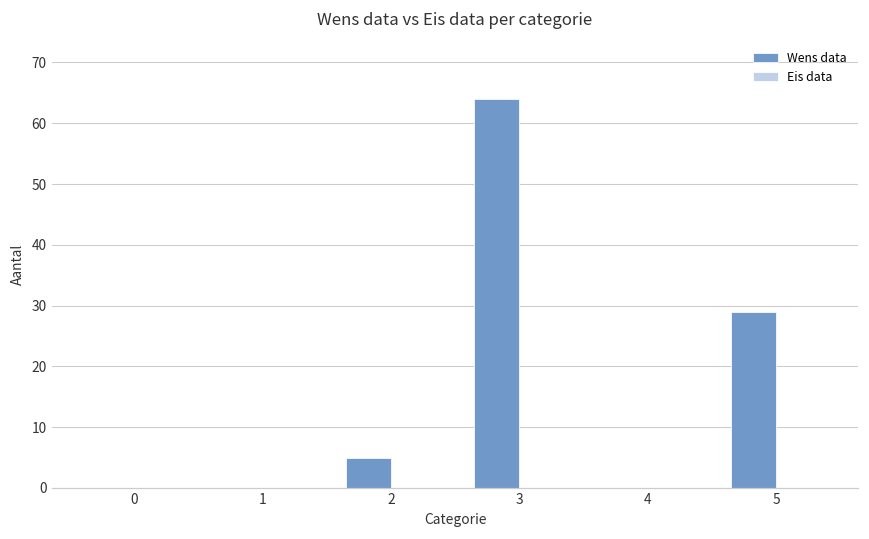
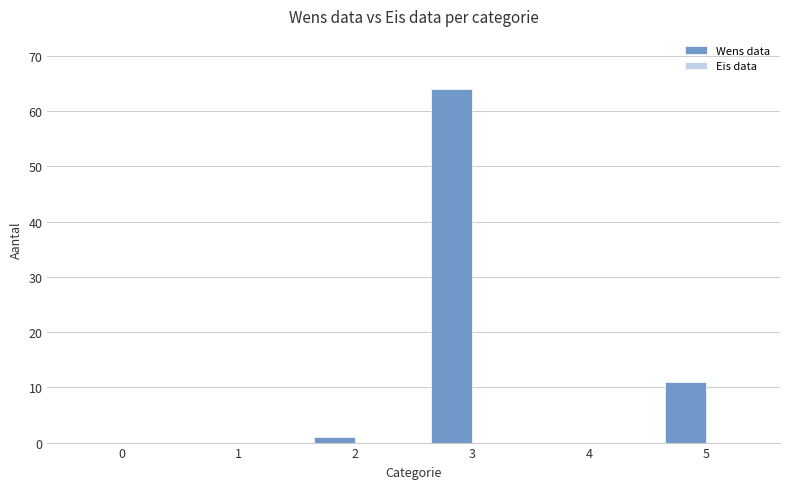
  {
    "Wens data": {
      "0": 0,
      "1": 0,
-     "2": 5,
+     "2": 1,
      "3": 64,
      "4": 0,
-     "5": 29
+     "5": 11
    },
    "Eis data": {
      "0": 0,
      "1": 0,
      "2": 0,
      "3": 0,
      "4": 0,
      "5": 0
    }
  }
